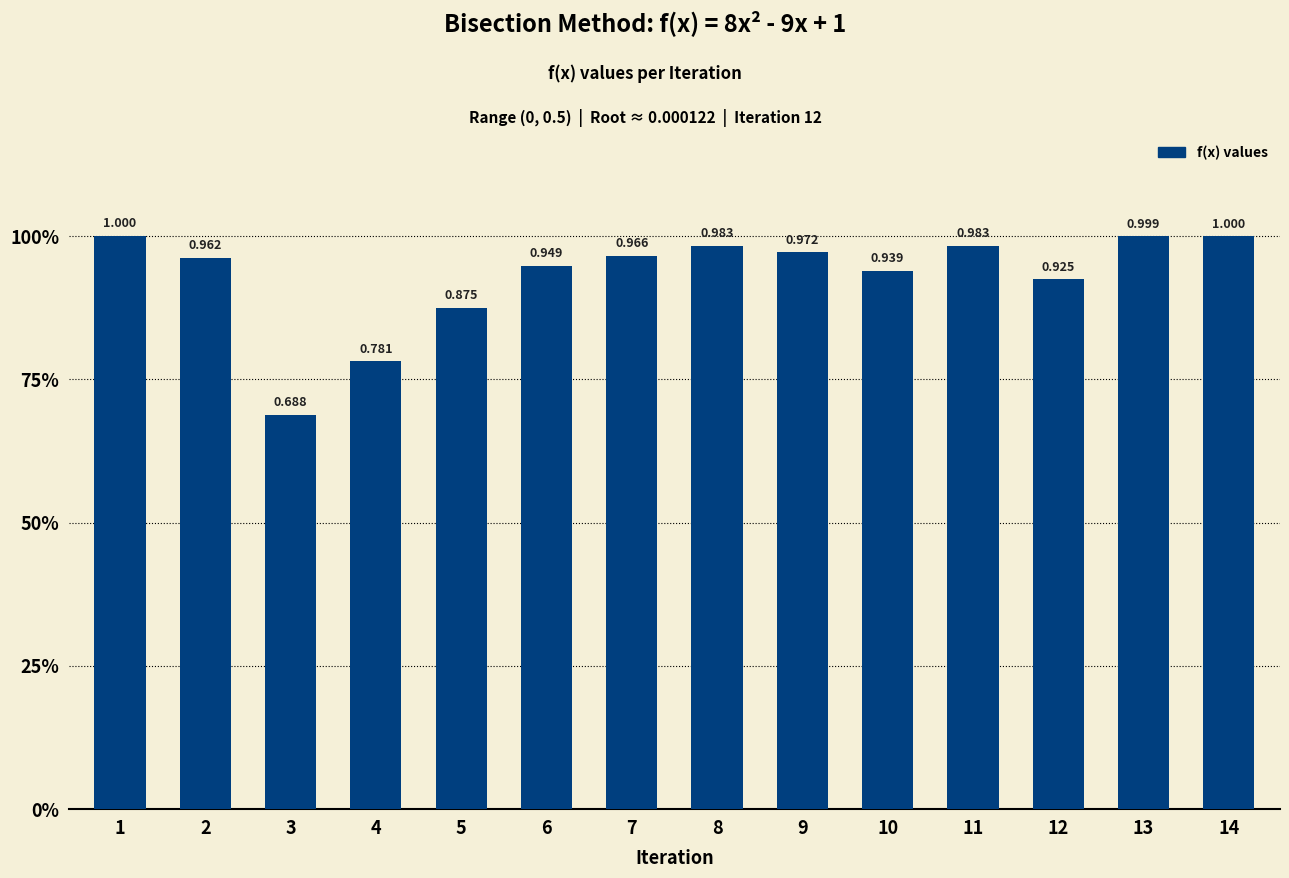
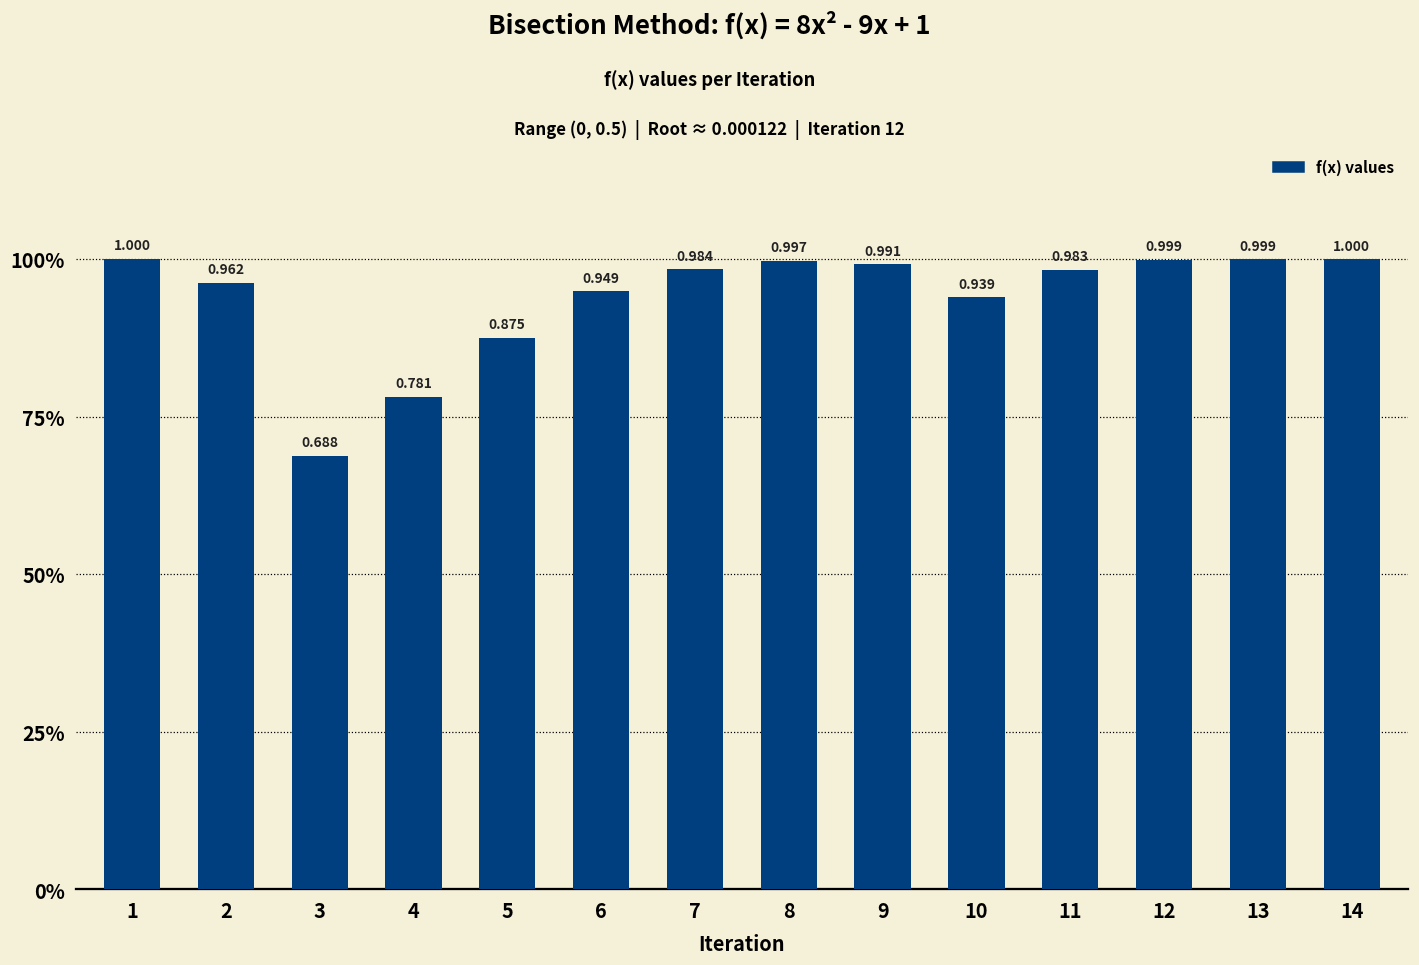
  {
    "1": 1.000,
    "2": 0.962,
    "3": 0.688,
    "4": 0.781,
    "5": 0.875,
    "6": 0.949,
-   "7": 0.966,
-   "8": 0.983,
-   "9": 0.972,
+   "7": 0.984,
+   "8": 0.997,
+   "9": 0.991,
    "10": 0.939,
    "11": 0.983,
-   "12": 0.925,
+   "12": 0.999,
    "13": 0.999,
    "14": 1.000
  }
